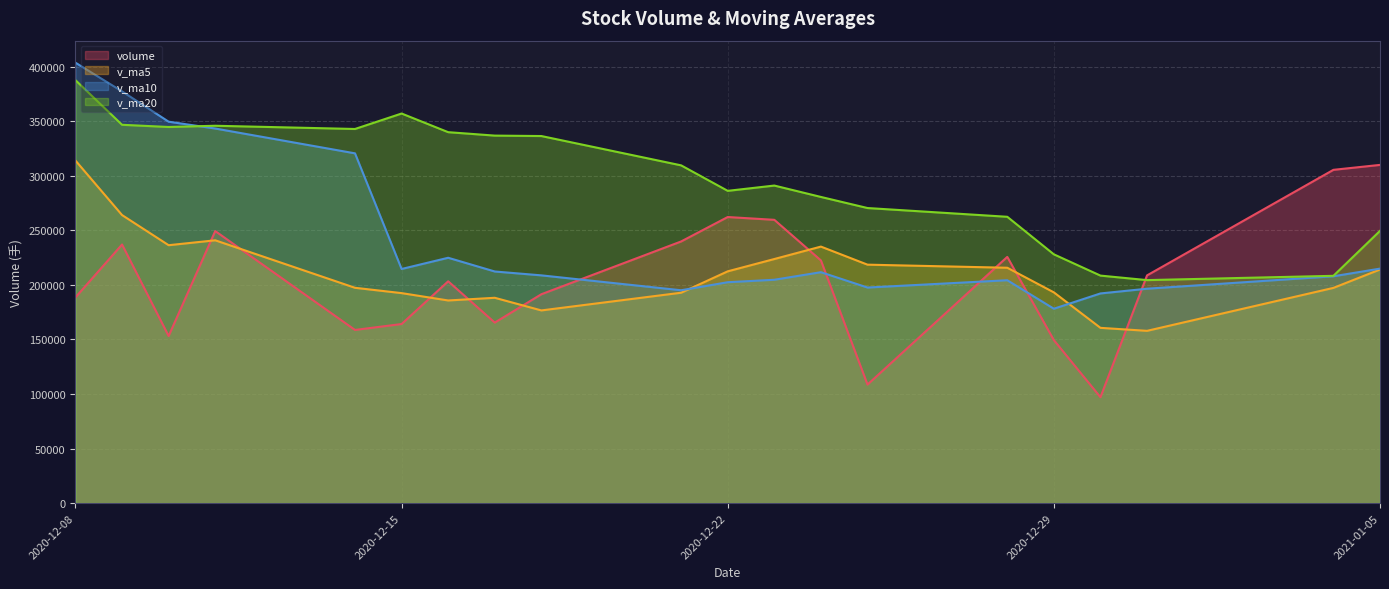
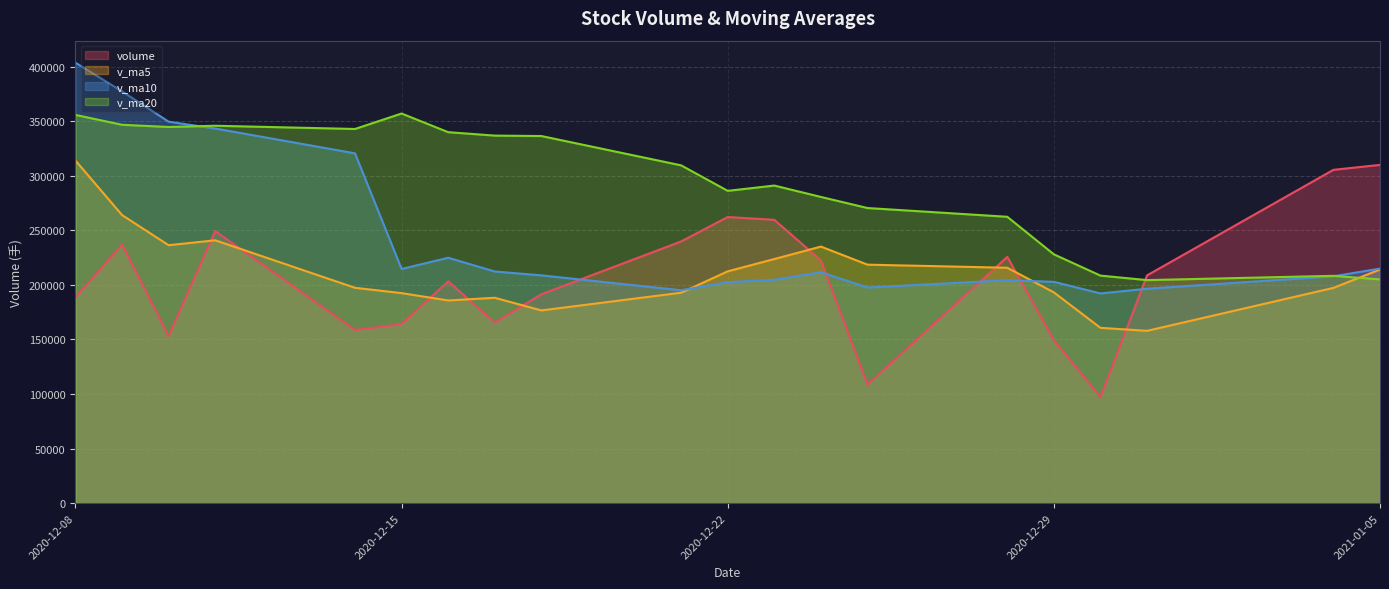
  {
    "v_ma10": {
      "2020-12-08": 404000,
      "2020-12-15": 215000,
      "2020-12-22": 202000,
-     "2020-12-29": 178000
+     "2020-12-29": 203000
    },
    "v_ma20": {
-     "2020-12-08": 388000,
+     "2020-12-08": 356000,
      "2020-12-15": 357000,
      "2020-12-22": 286000,
      "2020-12-29": 228000,
-     "2021-01-05": 250000
+     "2021-01-05": 205000
    }
  }
